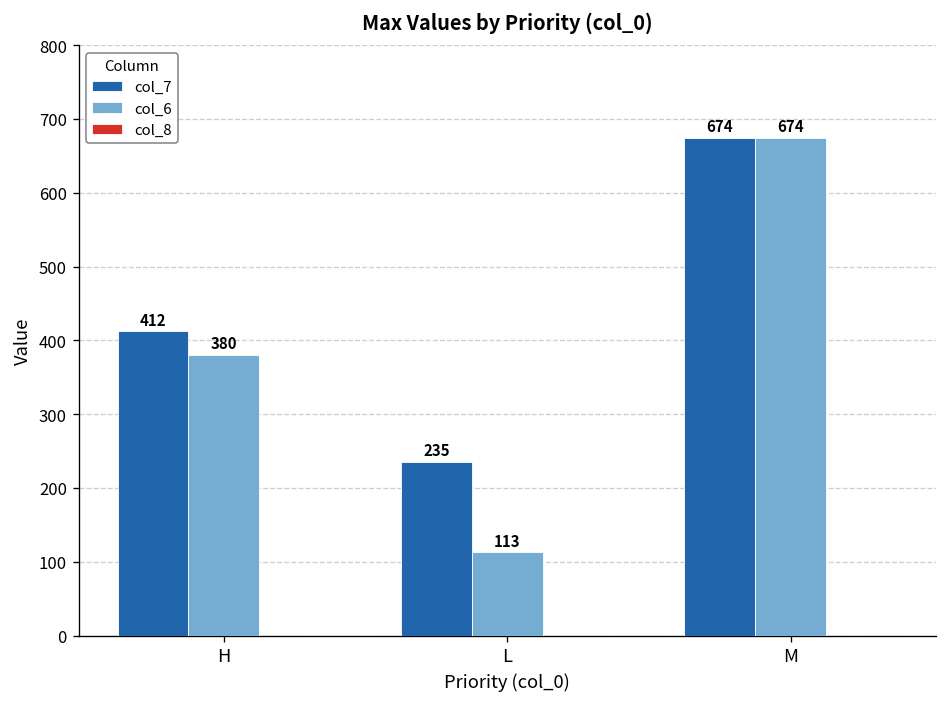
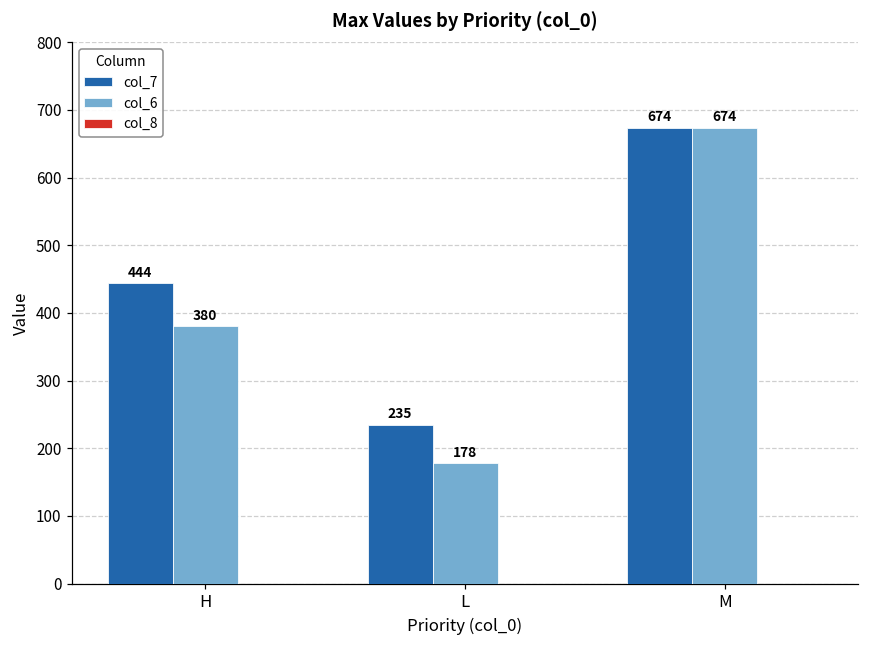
  {
    "col_7": {
-     "H": 412,
+     "H": 444,
      "L": 235,
      "M": 674
    },
    "col_6": {
      "H": 380,
-     "L": 113,
+     "L": 178,
      "M": 674
    },
    "col_8": {
      "H": 0,
      "L": 0,
      "M": 0
    }
  }
